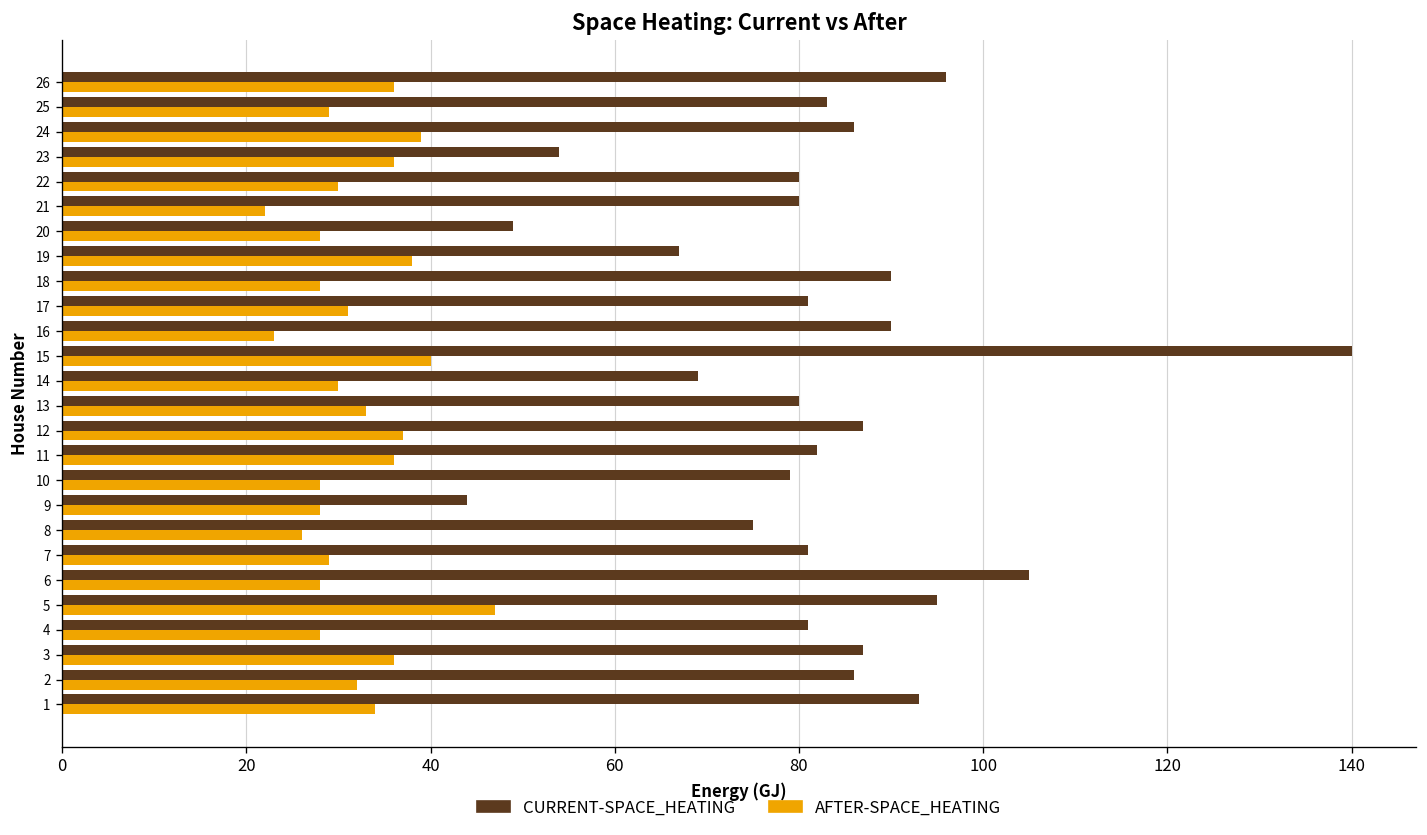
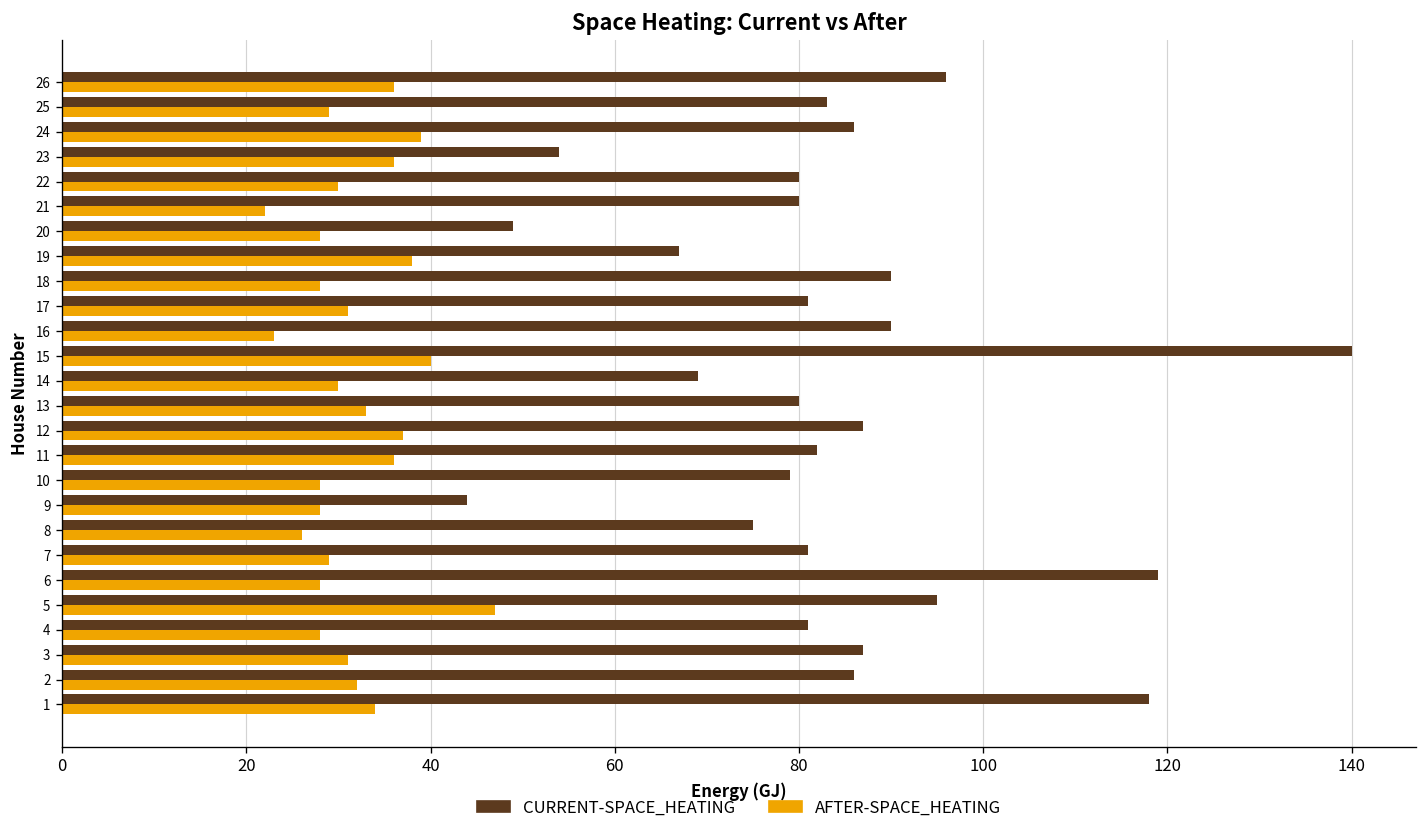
  {
    "CURRENT-SPACE_HEATING": {
      "26": 96,
      "25": 83,
      "24": 86,
      "23": 54,
      "22": 80,
      "21": 80,
      "20": 49,
      "19": 67,
      "18": 90,
      "17": 81,
      "16": 90,
      "15": 140,
      "14": 69,
      "13": 80,
      "12": 87,
      "11": 82,
      "10": 79,
      "9": 44,
      "8": 75,
      "7": 81,
-     "6": 105,
+     "6": 119,
      "5": 95,
      "4": 81,
      "3": 87,
      "2": 86,
-     "1": 93
+     "1": 118
    },
    "AFTER-SPACE_HEATING": {
      "26": 36,
      "25": 29,
      "24": 39,
      "23": 36,
      "22": 30,
      "21": 22,
      "20": 28,
      "19": 38,
      "18": 28,
      "17": 31,
      "16": 23,
      "15": 40,
      "14": 30,
      "13": 33,
      "12": 37,
      "11": 36,
      "10": 28,
      "9": 28,
      "8": 26,
      "7": 29,
      "6": 28,
      "5": 47,
      "4": 28,
-     "3": 36,
+     "3": 31,
      "2": 32,
      "1": 34
    }
  }
